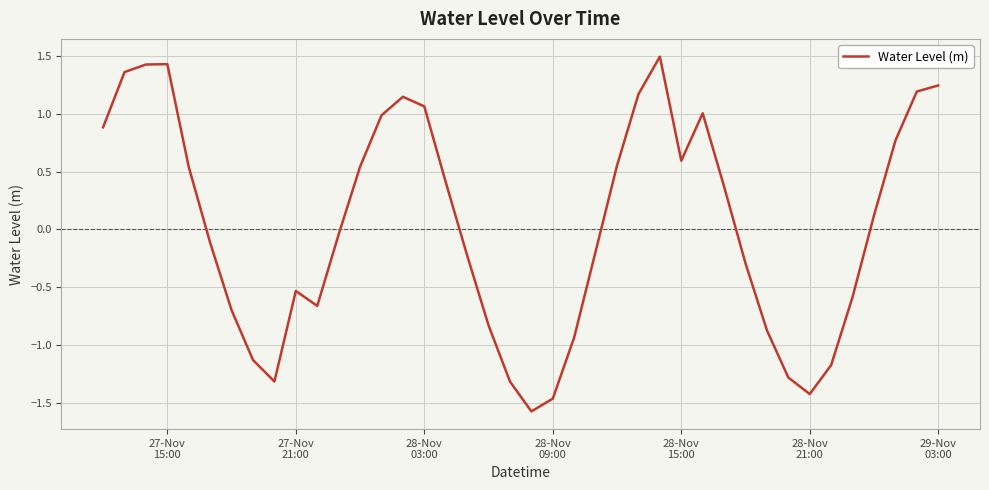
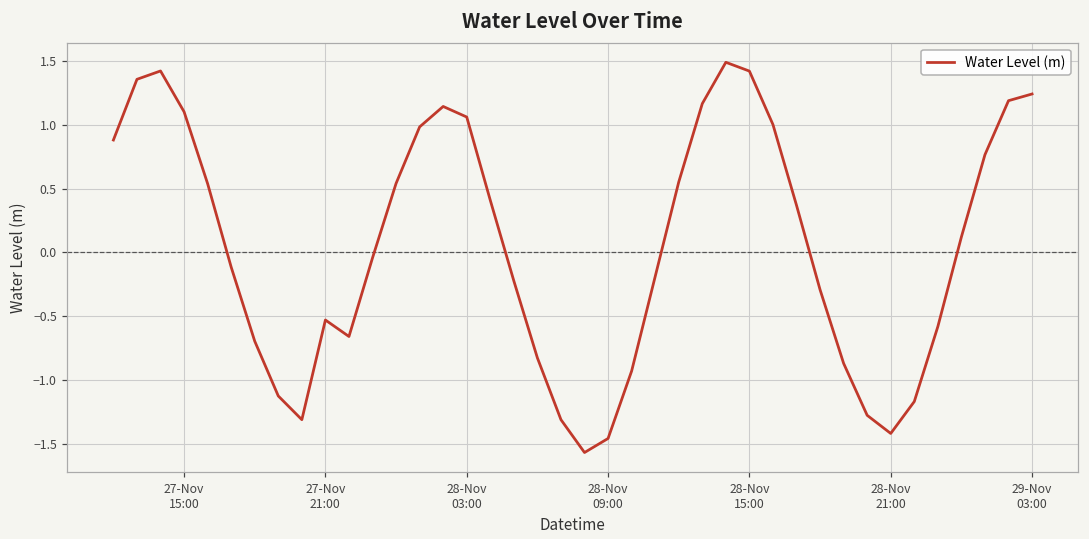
  {
-   "27-Nov 15:00": 1.43,
+   "27-Nov 15:00": 1.10,
    "27-Nov 21:00": -0.53,
    "28-Nov 03:00": 1.06,
    "28-Nov 09:00": -1.46,
-   "28-Nov 15:00": 0.59,
+   "28-Nov 15:00": 1.42,
    "28-Nov 21:00": -1.42,
    "29-Nov 03:00": 1.24
  }
